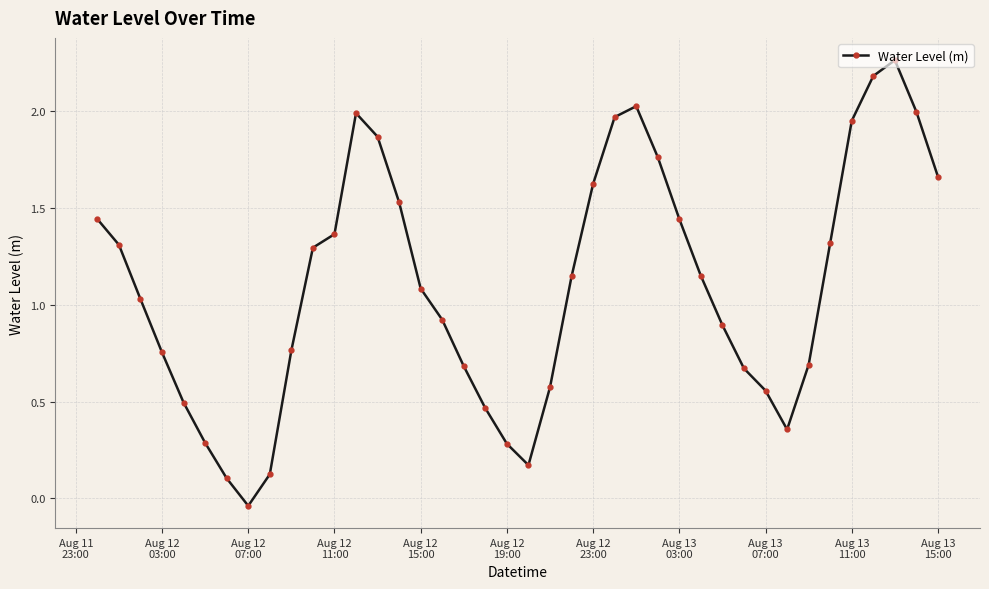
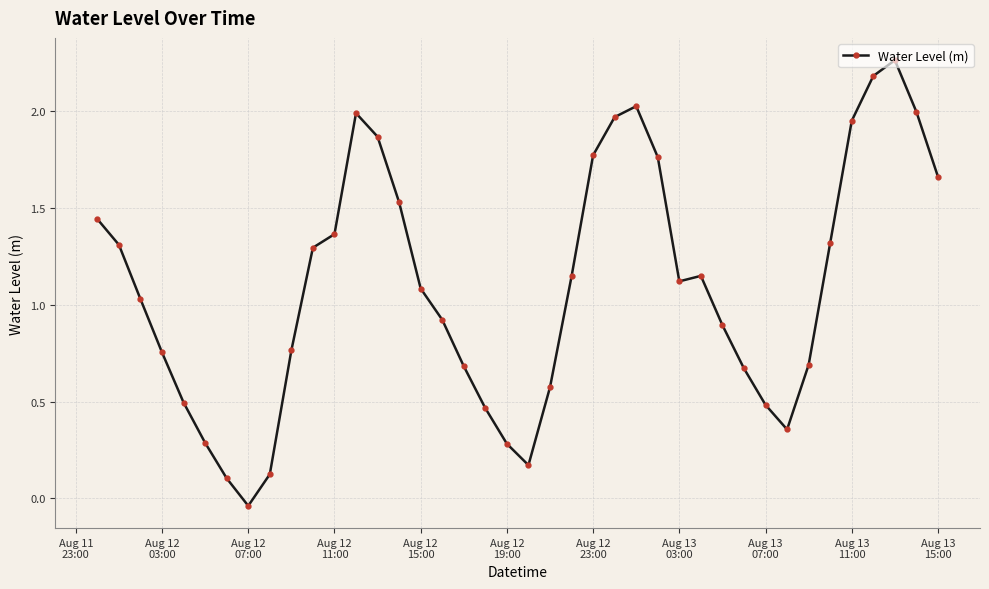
  {
    "Aug 12 03:00": 0.75,
    "Aug 12 07:00": -0.04,
    "Aug 12 11:00": 1.36,
    "Aug 12 15:00": 1.08,
    "Aug 12 19:00": 0.28,
-   "Aug 12 23:00": 1.62,
-   "Aug 13 03:00": 1.44,
-   "Aug 13 07:00": 0.56,
+   "Aug 12 23:00": 1.77,
+   "Aug 13 03:00": 1.12,
+   "Aug 13 07:00": 0.48,
    "Aug 13 11:00": 1.95,
    "Aug 13 15:00": 1.66
  }
